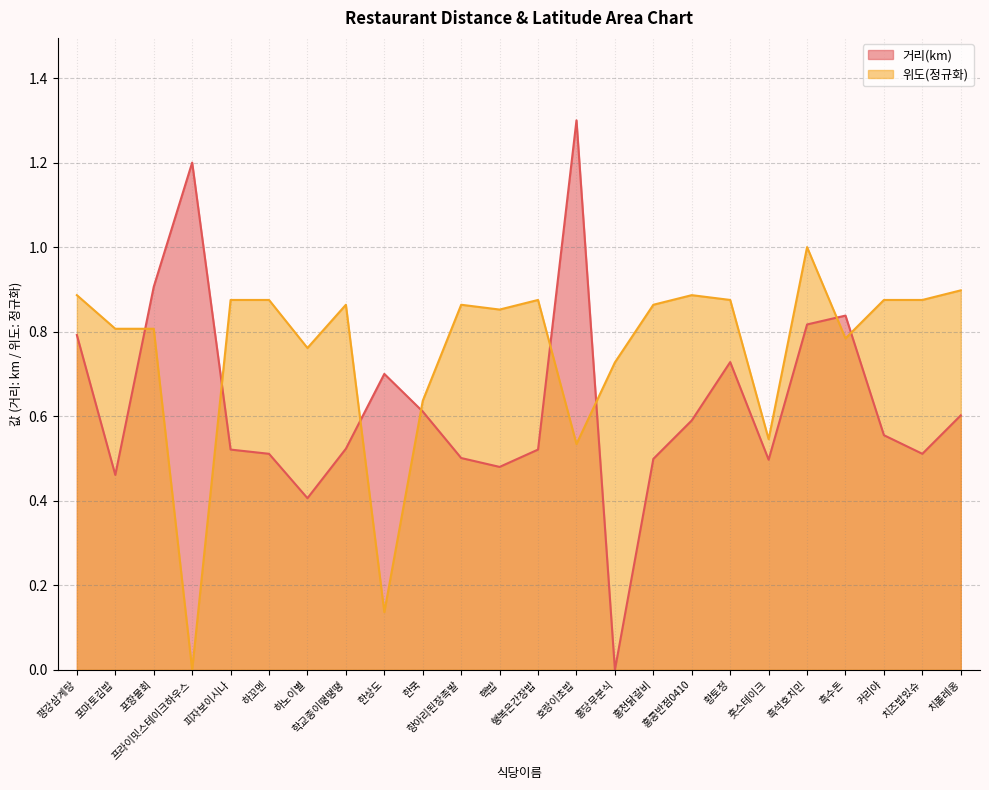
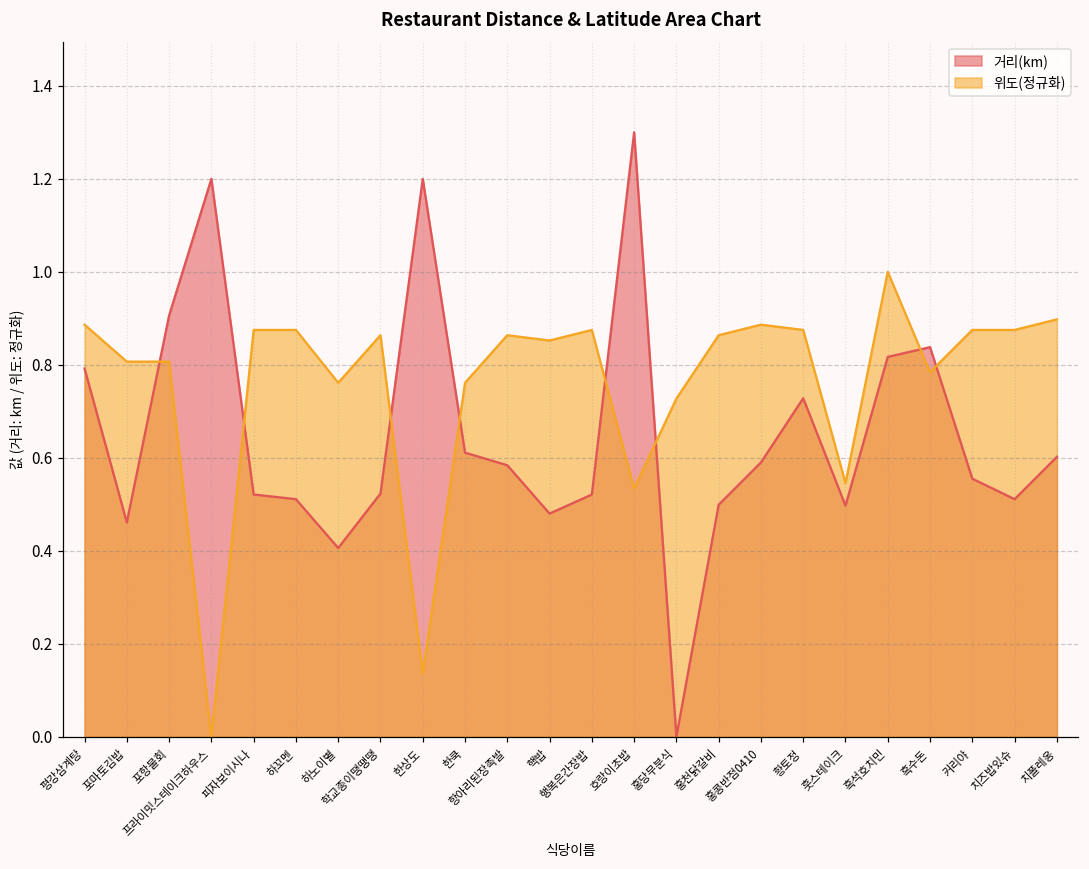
  {
    "거리(km)": {
      "평강삼계탕": 0.79,
      "포마토김밥": 0.46,
      "포항물회": 0.91,
      "프라이밋스테이크하우스": 1.20,
      "피자보이시나": 0.52,
      "하꼬멘": 0.51,
      "하노이별": 0.41,
      "학교종이땡땡땡": 0.52,
-     "한상도": 0.7,
+     "한상도": 1.2,
      "한쿡": 0.61,
-     "항아리된장족발": 0.50,
+     "항아리된장족발": 0.58,
      "핵밥": 0.48,
      "행복은간장밥": 0.52,
      "호랑이초밥": 1.30,
      "홍당무분식": 0.00,
      "홍천닭갈비": 0.50,
      "홍콩반점0410": 0.59,
      "황토정": 0.73,
      "훗스테이크": 0.50,
      "흑석호치민": 0.82,
      "흑수돈": 0.84,
      "커리야": 0.56,
      "치즈밥있슈": 0.51,
      "치폴레옹": 0.60
    },
    "위도(정규화)": {
      "평강삼계탕": 0.89,
      "포마토김밥": 0.81,
      "포항물회": 0.81,
      "프라이밋스테이크하우스": 0.00,
      "피자보이시나": 0.87,
      "하꼬멘": 0.87,
      "하노이별": 0.76,
      "학교종이땡땡땡": 0.86,
      "한상도": 0.14,
-     "한쿡": 0.64,
+     "한쿡": 0.76,
      "항아리된장족발": 0.86,
      "핵밥": 0.85,
      "행복은간장밥": 0.87,
      "호랑이초밥": 0.53,
      "홍당무분식": 0.73,
      "홍천닭갈비": 0.86,
      "홍콩반점0410": 0.89,
      "황토정": 0.87,
      "훗스테이크": 0.55,
      "흑석호치민": 1.00,
      "흑수돈": 0.78,
      "커리야": 0.87,
      "치즈밥있슈": 0.87,
      "치폴레옹": 0.90
    }
  }
